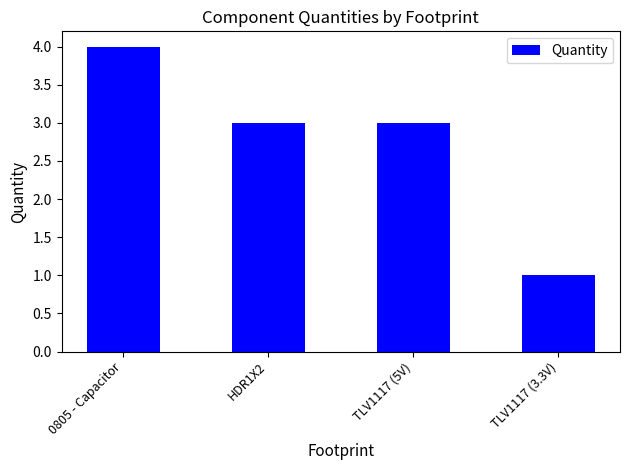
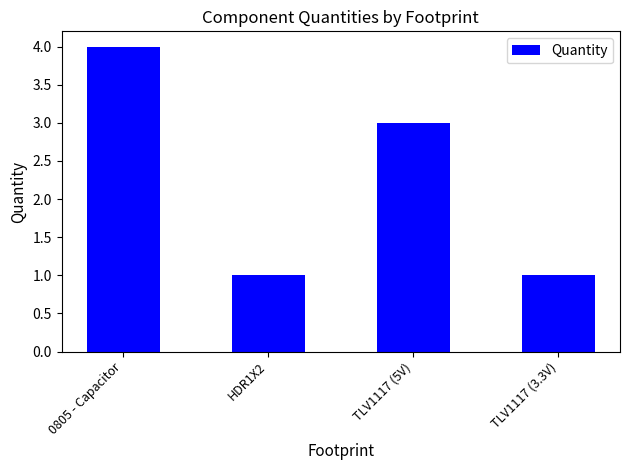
  {
    "0805 - Capacitor": 4,
-   "HDR1X2": 3,
+   "HDR1X2": 1,
    "TLV1117 (5V)": 3,
    "TLV1117 (3.3V)": 1
  }
